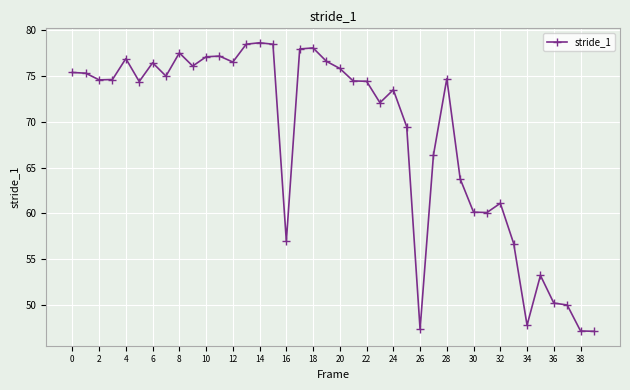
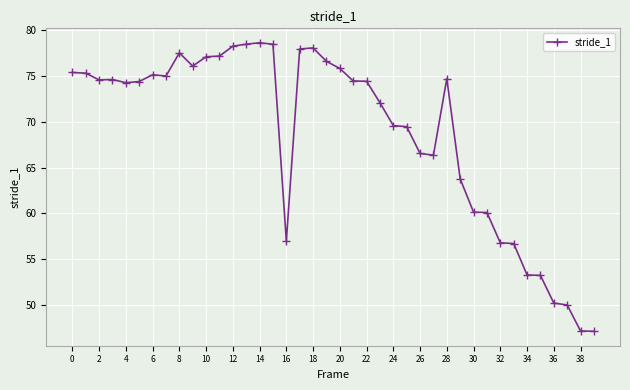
  {
    "0": 75,
    "2": 75,
-   "4": 77,
-   "6": 76,
+   "4": 74,
+   "6": 75,
    "8": 78,
    "10": 77,
-   "12": 77,
+   "12": 78,
    "14": 79,
    "16": 57,
    "18": 78,
    "20": 76,
    "22": 74,
-   "24": 73,
-   "26": 47,
+   "24": 70,
+   "26": 67,
    "28": 75,
    "30": 60,
-   "32": 61,
-   "34": 48,
+   "32": 57,
+   "34": 53,
    "36": 50,
    "38": 47
  }
